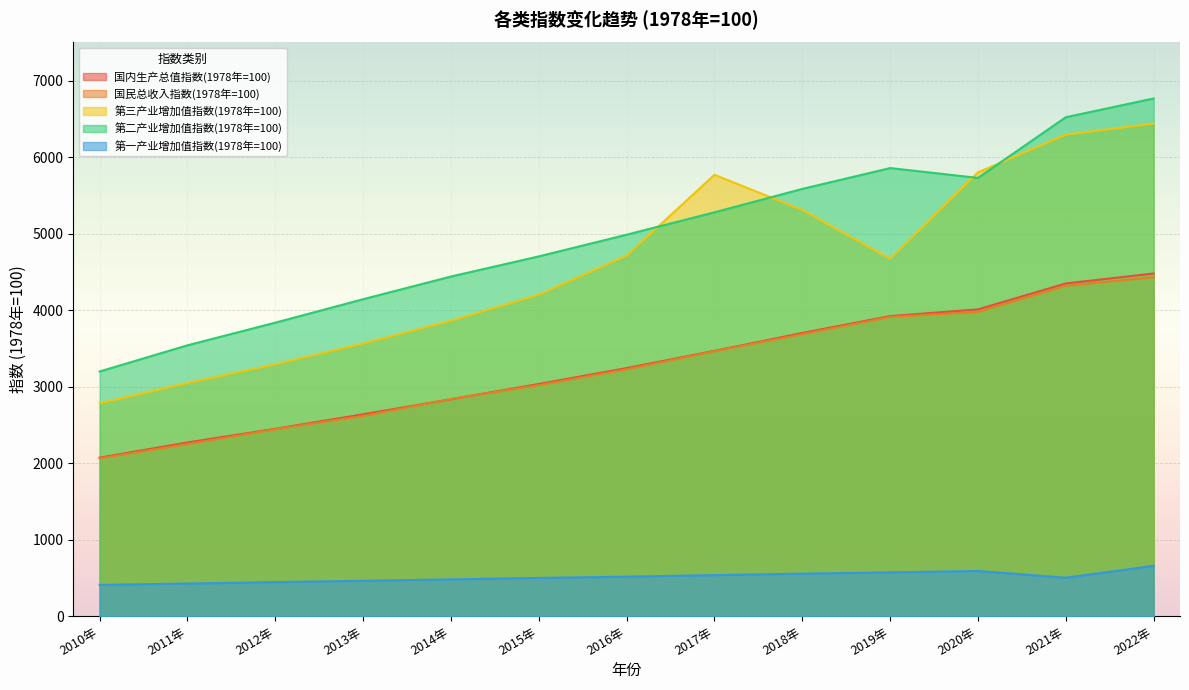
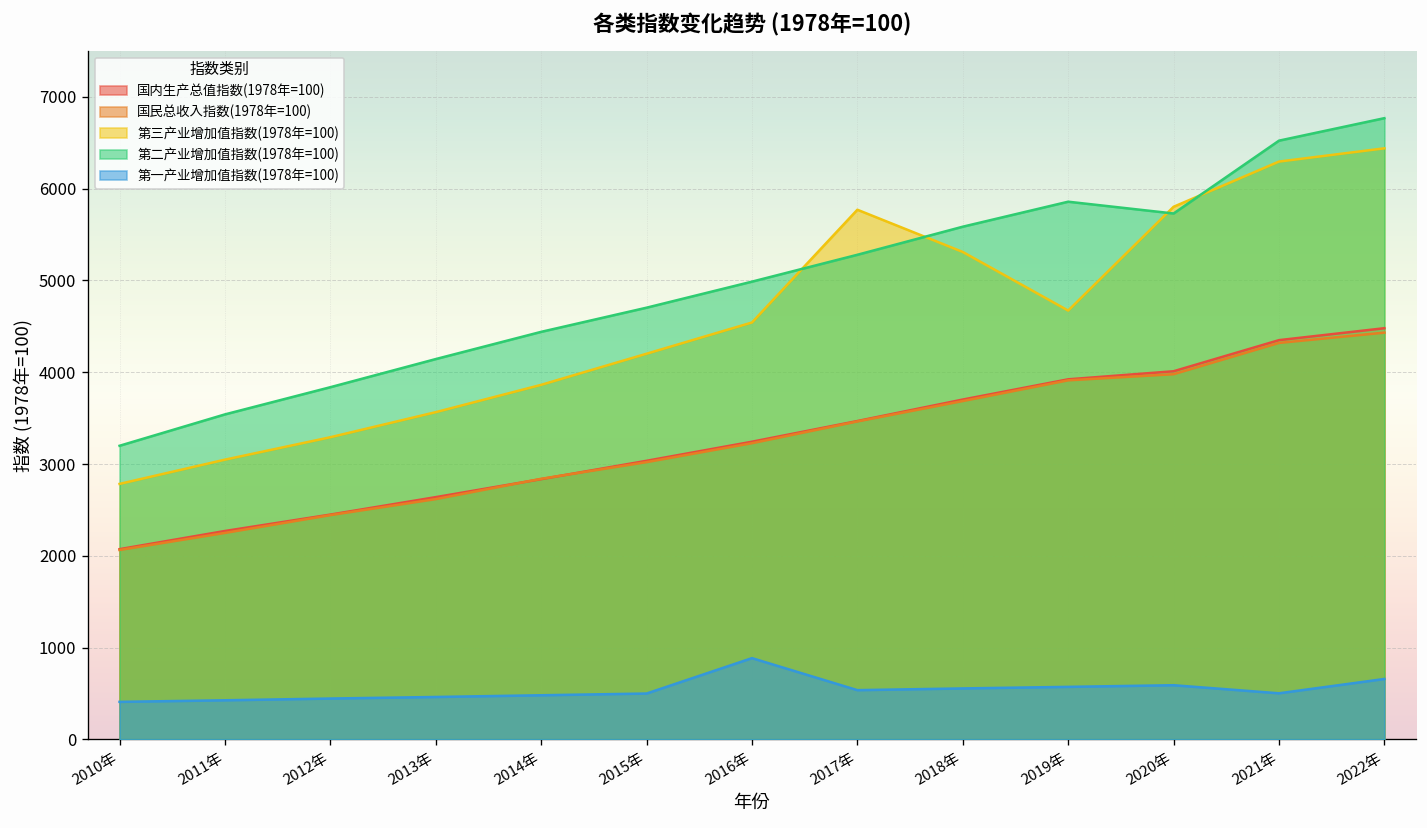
  {
    "第三产业增加值指数(1978年=100)": {
      "2010年": 2800,
      "2011年": 3000,
      "2012年": 3300,
      "2013年": 3600,
      "2014年": 3900,
      "2015年": 4200,
-     "2016年": 4700,
+     "2016年": 4500,
      "2017年": 5800,
      "2018年": 5300,
      "2019年": 4700,
      "2020年": 5800,
      "2021年": 6300,
      "2022年": 6400
    },
    "第二产业增加值指数(1978年=100)": {
      "2010年": 3200,
      "2011年": 3500,
      "2012年": 3800,
      "2013年": 4100,
      "2014年": 4400,
      "2015年": 4700,
      "2016年": 5000,
      "2017年": 5300,
      "2018年": 5600,
      "2019年": 5900,
      "2020年": 5700,
      "2021年": 6500,
      "2022年": 6800
    },
    "第一产业增加值指数(1978年=100)": {
      "2010年": 400,
      "2011年": 400,
      "2012年": 400,
      "2013年": 500,
      "2014年": 500,
      "2015年": 500,
-     "2016年": 500,
+     "2016年": 900,
      "2017年": 500,
      "2018年": 600,
      "2019年": 600,
      "2020年": 600,
      "2021年": 500,
      "2022年": 700
    }
  }
